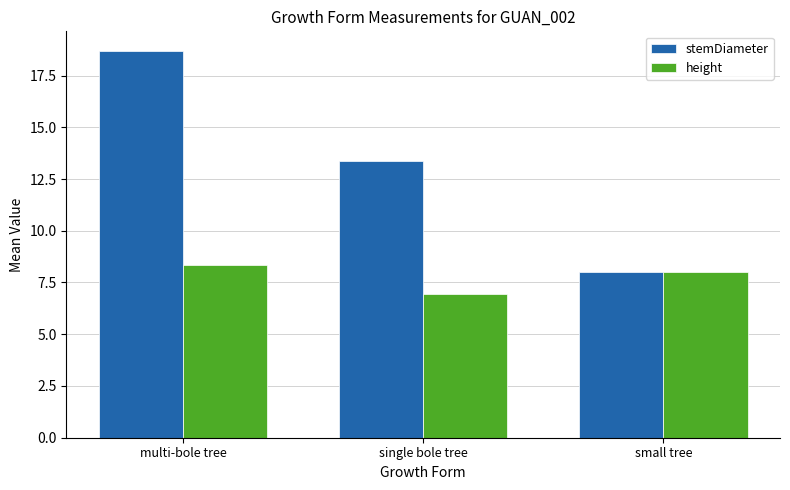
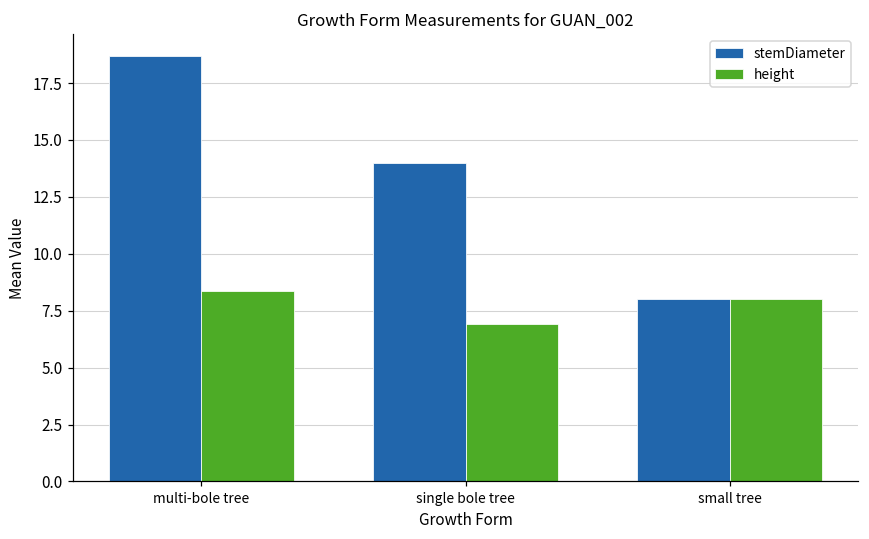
  {
    "stemDiameter": {
      "multi-bole tree": 18.7,
-     "single bole tree": 13.4,
+     "single bole tree": 14.0,
      "small tree": 8.0
    },
    "height": {
      "multi-bole tree": 8.4,
      "single bole tree": 6.9,
      "small tree": 8.0
    }
  }
